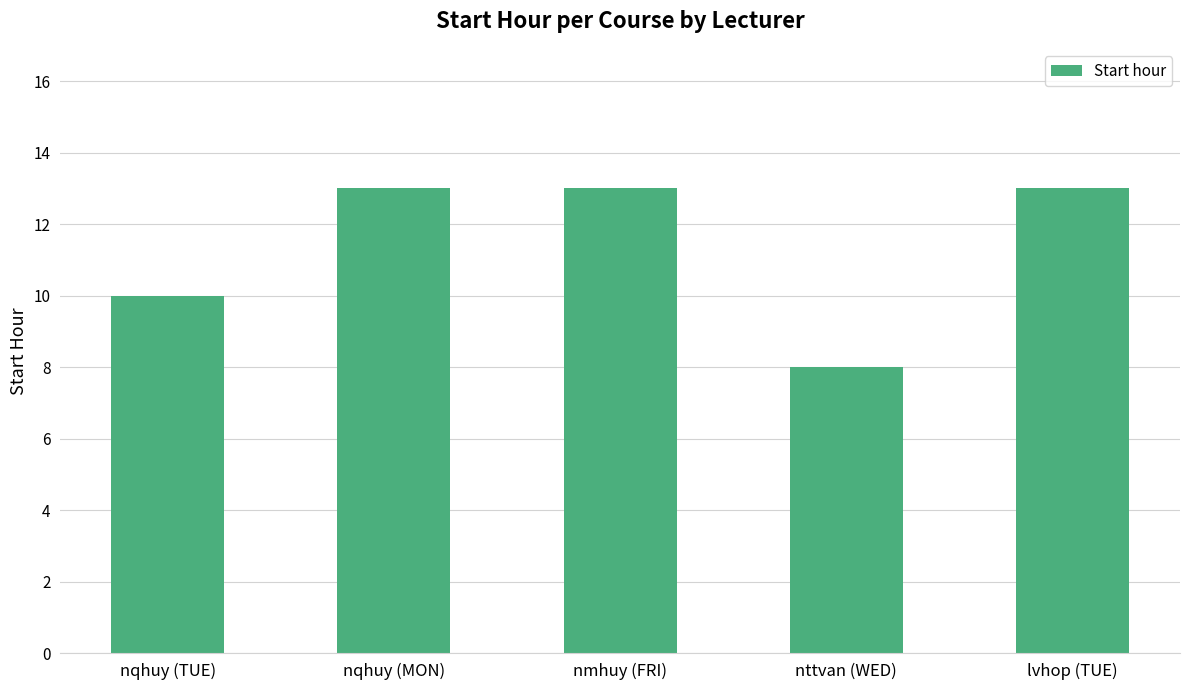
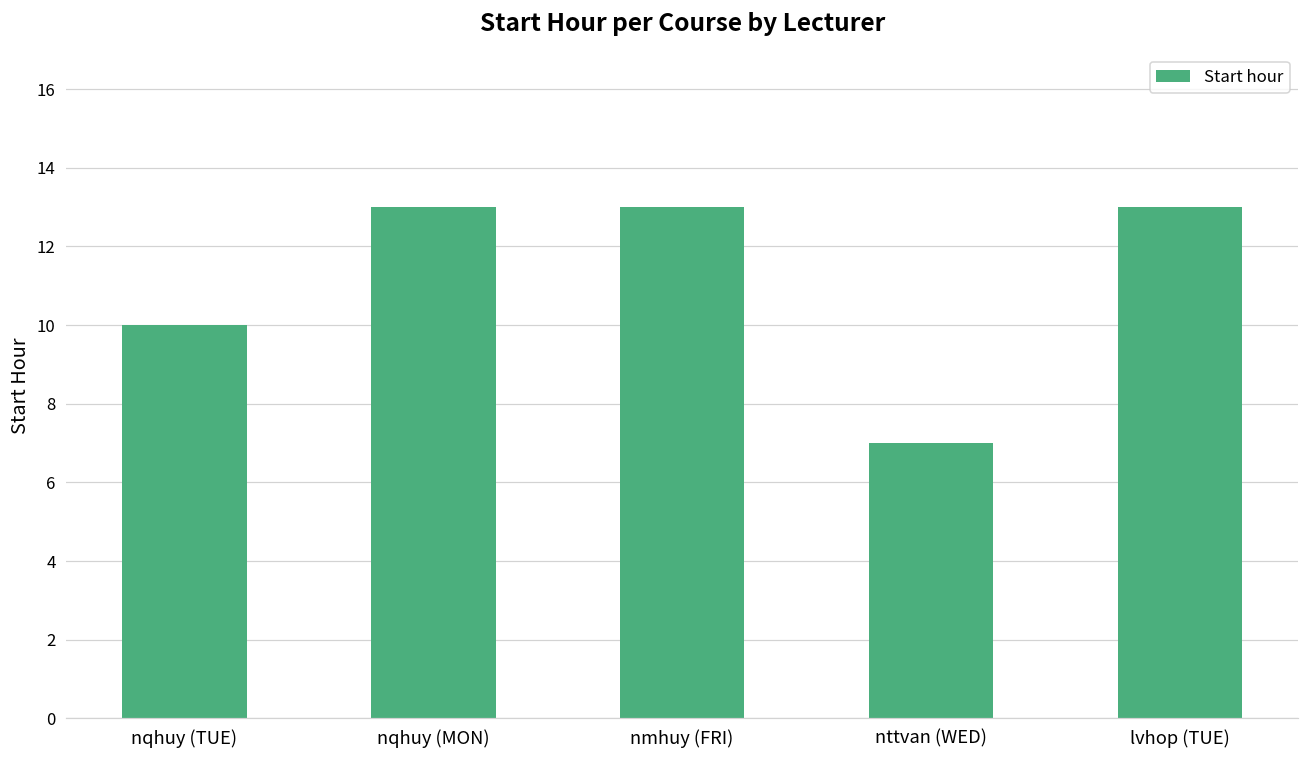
  {
    "nqhuy (TUE)": 10,
    "nqhuy (MON)": 13,
    "nmhuy (FRI)": 13,
-   "nttvan (WED)": 8,
+   "nttvan (WED)": 7,
    "lvhop (TUE)": 13
  }
